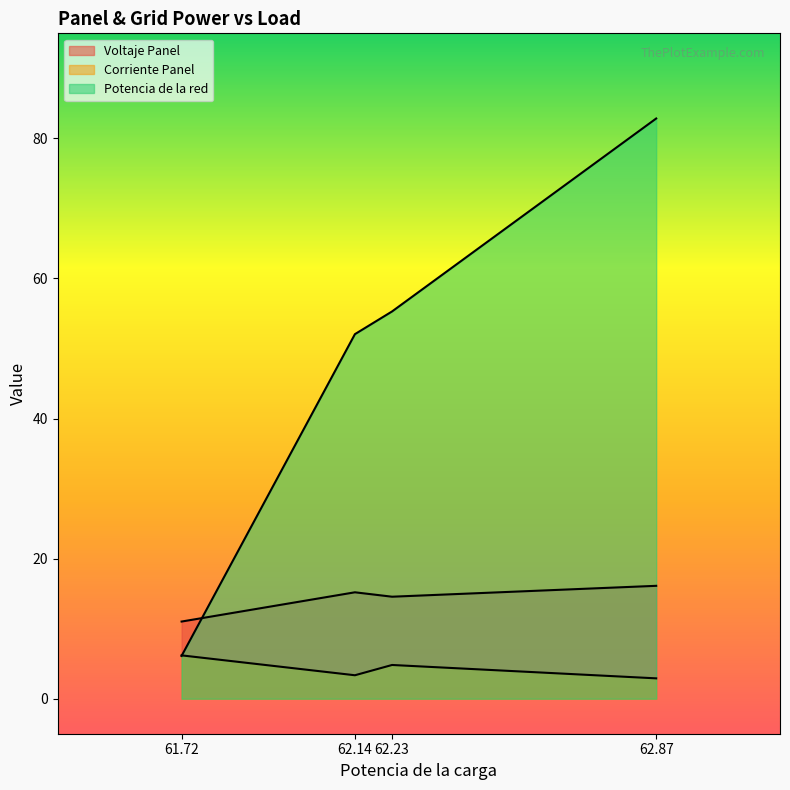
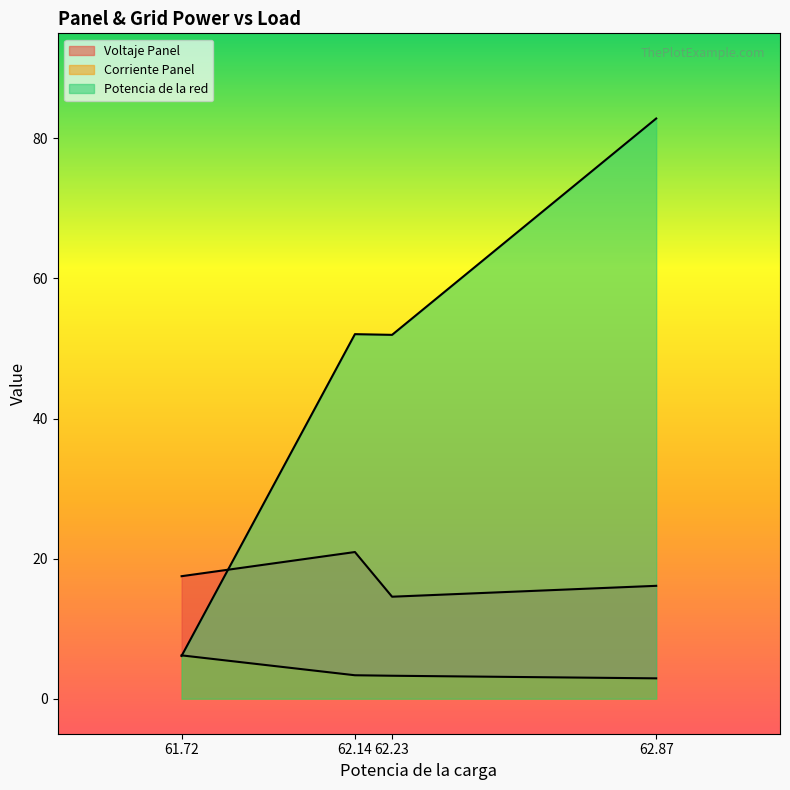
  {
    "Voltaje Panel": {
-     "61.72": 11,
-     "62.14": 15,
+     "61.72": 17,
+     "62.14": 21,
      "62.23": 15,
      "62.87": 16
    },
    "Corriente Panel": {
      "62.14": 3,
-     "62.23": 5,
+     "62.23": 3,
      "62.87": 3
    },
    "Potencia de la red": {
      "62.14": 52,
-     "62.23": 55,
+     "62.23": 52,
      "62.87": 83
    }
  }
